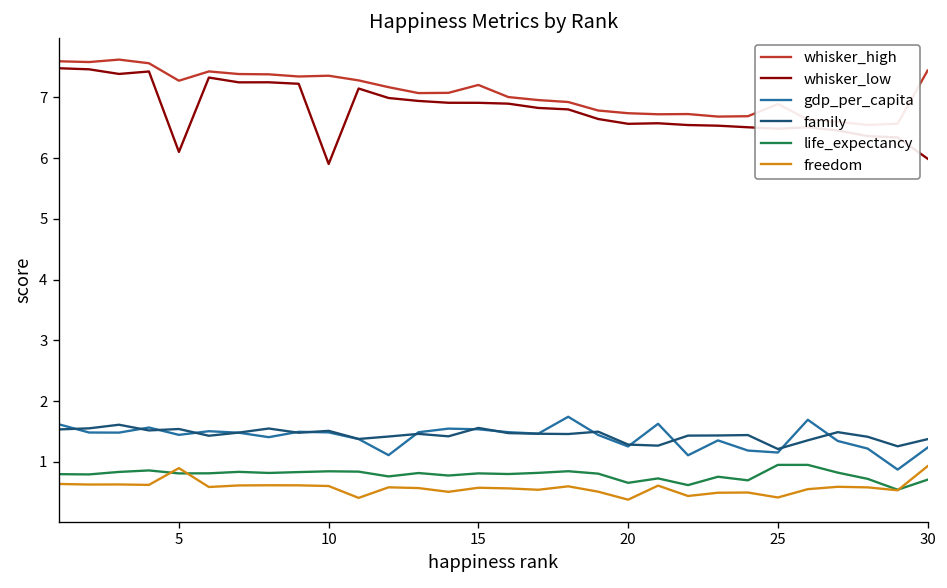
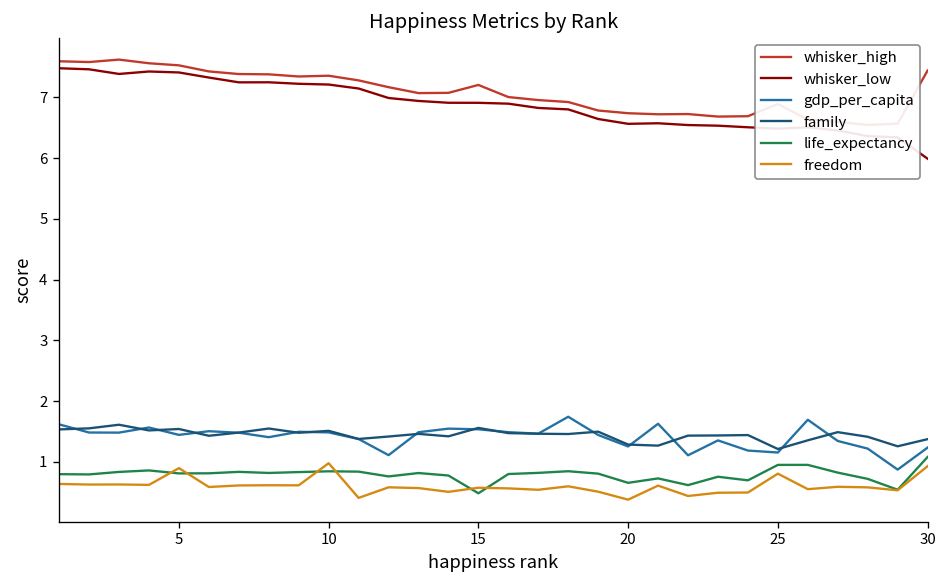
  {
    "whisker_high": {
-     "5": 7.3,
+     "5": 7.5,
      "10": 7.4,
      "15": 7.2,
      "20": 6.7,
      "30": 7.4
    },
    "whisker_low": {
-     "5": 6.1,
-     "10": 5.9,
+     "5": 7.4,
+     "10": 7.2,
      "15": 6.9,
      "20": 6.6,
      "30": 6.0
    },
    "life_expectancy": {
      "5": 0.8,
      "10": 0.8,
-     "15": 0.8,
+     "15": 0.5,
      "20": 0.7,
      "25": 0.9,
-     "30": 0.7
+     "30": 1.1
    },
    "freedom": {
      "5": 0.9,
-     "10": 0.6,
+     "10": 1.0,
      "15": 0.6,
      "20": 0.4,
-     "25": 0.4,
+     "25": 0.8,
      "30": 0.9
    }
  }
